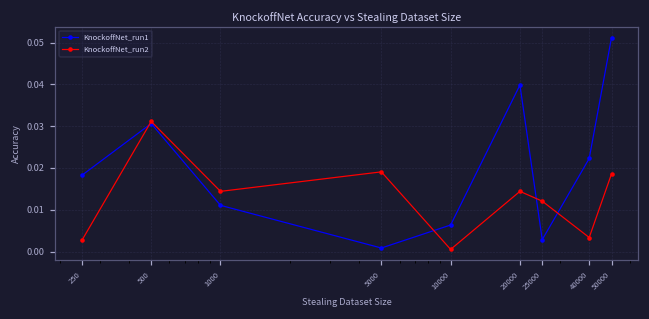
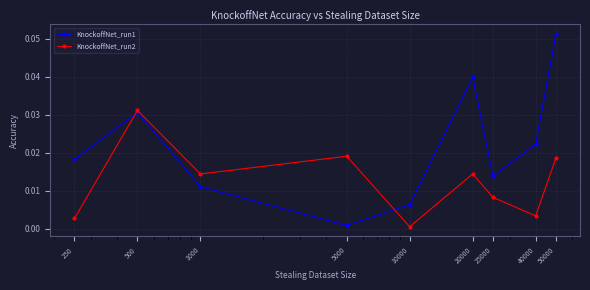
  {
    "KnockoffNet_run1": {
      "250": 0.018,
      "1000": 0.011,
      "5000": 0.001,
      "10000": 0.006,
      "20000": 0.040,
-     "25000": 0.003,
+     "25000": 0.014,
      "40000": 0.022,
      "50000": 0.051
    },
    "KnockoffNet_run2": {
      "250": 0.003,
      "1000": 0.014,
      "5000": 0.019,
      "10000": 0.001,
      "20000": 0.014,
-     "25000": 0.012,
+     "25000": 0.008,
      "40000": 0.003,
      "50000": 0.019
    }
  }
